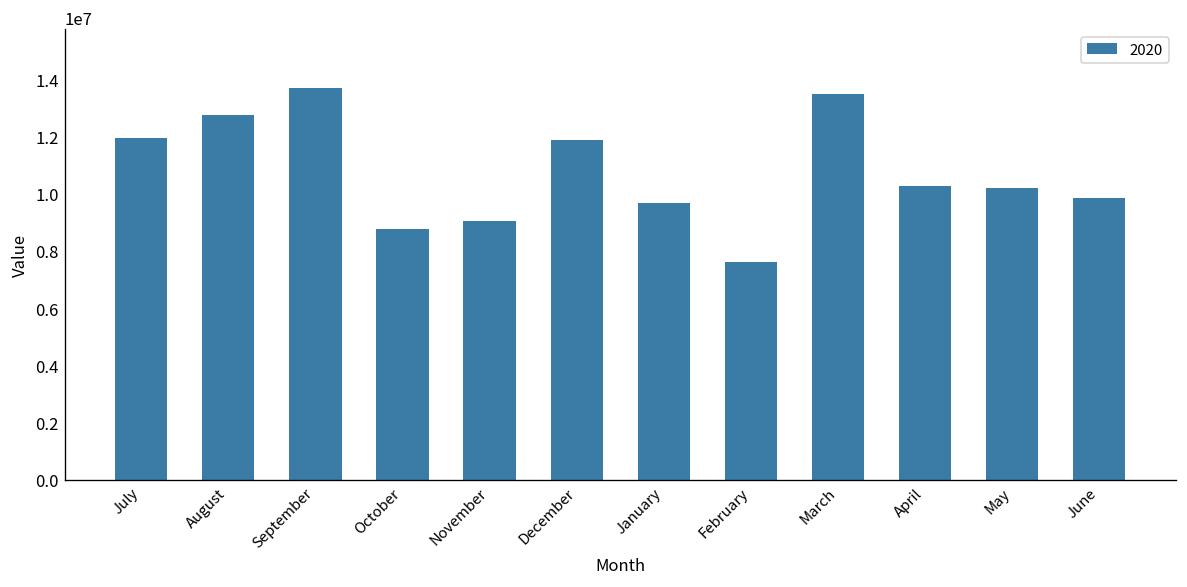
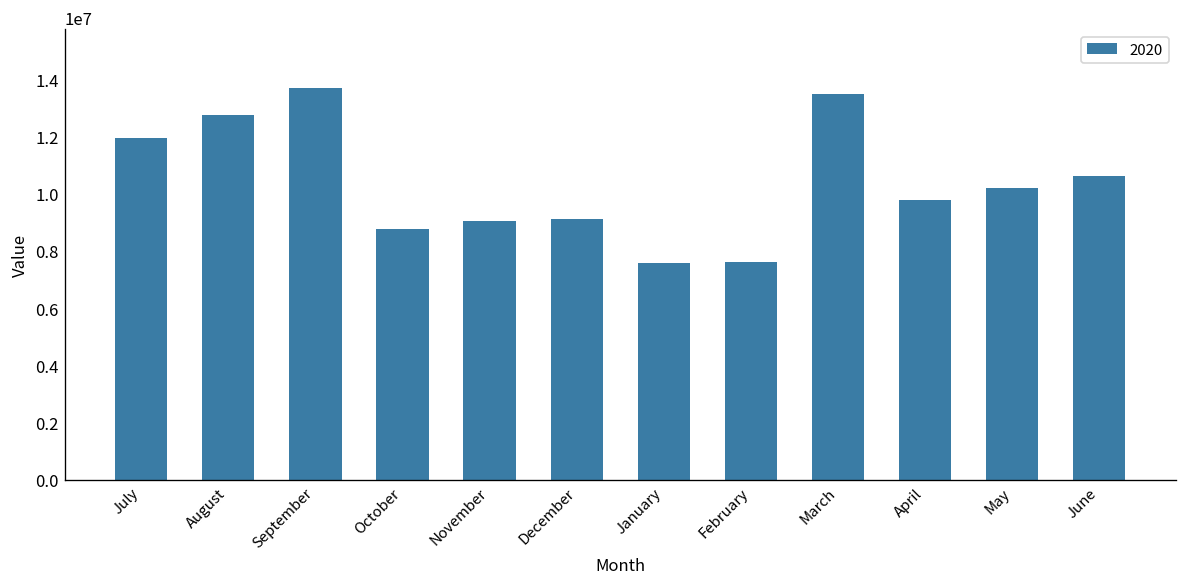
  {
    "July": 11900000,
    "August": 12700000,
    "September": 13700000,
    "October": 8700000,
    "November": 9100000,
-   "December": 11900000,
-   "January": 9700000,
+   "December": 9100000,
+   "January": 7600000,
    "February": 7600000,
    "March": 13500000,
-   "April": 10300000,
+   "April": 9800000,
    "May": 10200000,
-   "June": 9900000
+   "June": 10600000
  }
